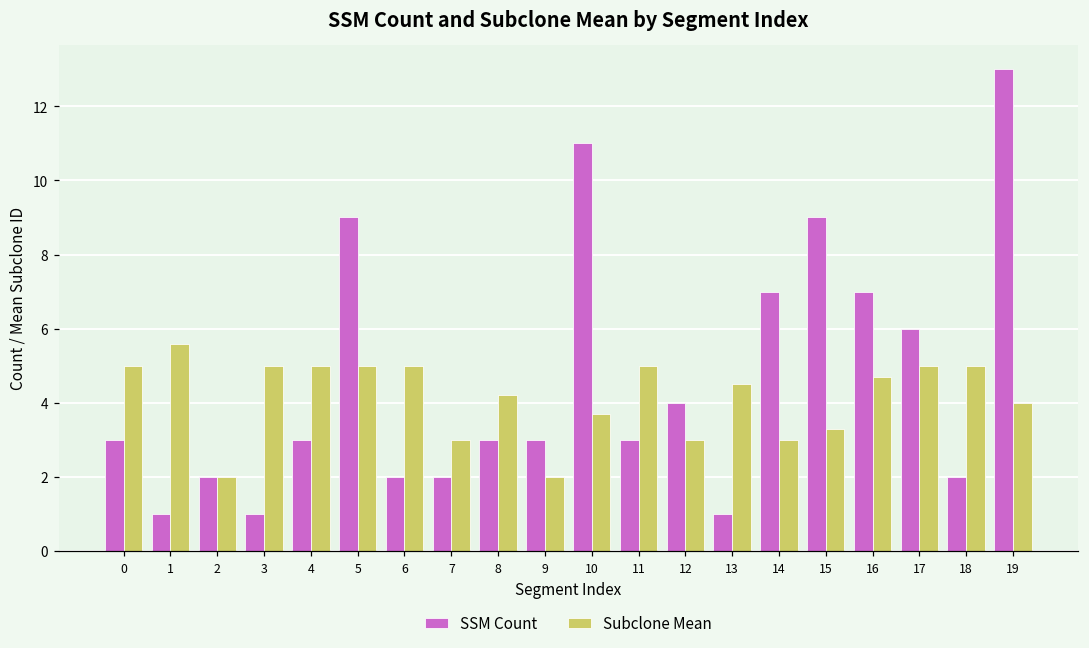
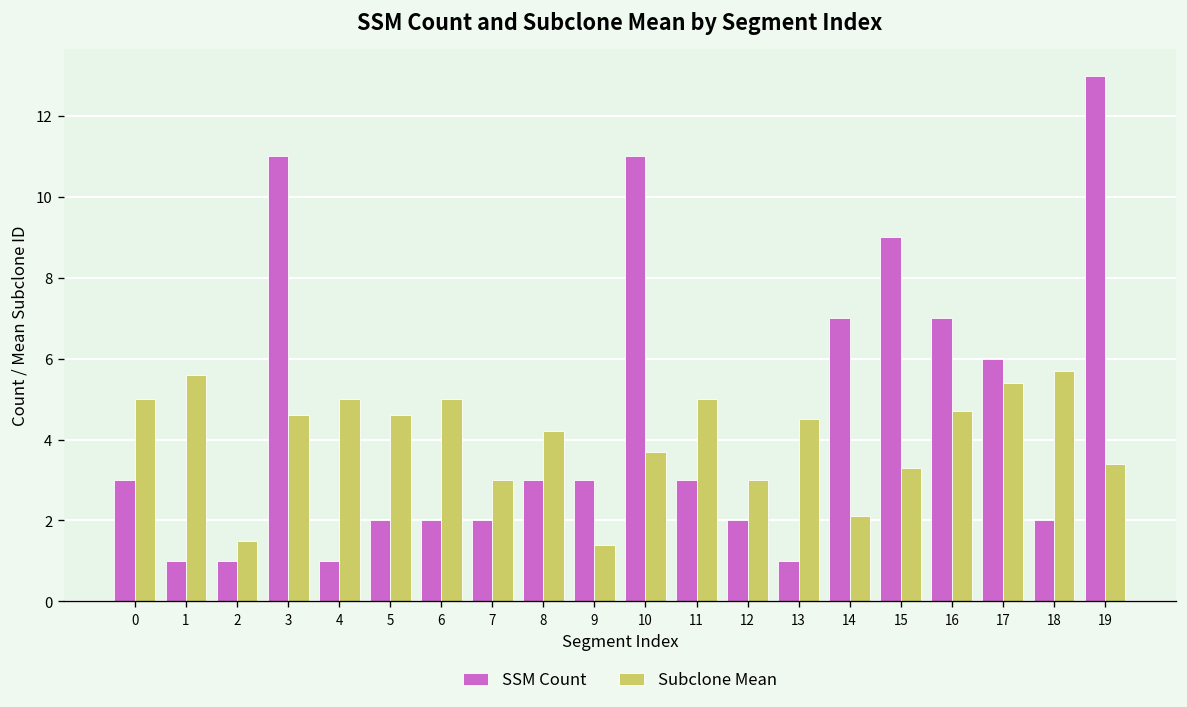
  {
    "SSM Count": {
      "0": 3,
      "1": 1,
-     "2": 2,
-     "3": 1,
-     "4": 3,
-     "5": 9,
+     "2": 1,
+     "3": 11,
+     "4": 1,
+     "5": 2,
      "6": 2,
      "7": 2,
      "8": 3,
      "9": 3,
      "10": 11,
      "11": 3,
-     "12": 4,
+     "12": 2,
      "13": 1,
      "14": 7,
      "15": 9,
      "16": 7,
      "17": 6,
      "18": 2,
      "19": 13
    },
    "Subclone Mean": {
      "0": 5.0,
      "1": 5.6,
-     "2": 2.0,
-     "3": 5.0,
+     "2": 1.5,
+     "3": 4.6,
      "4": 5.0,
-     "5": 5.0,
+     "5": 4.6,
      "6": 5.0,
      "7": 3.0,
      "8": 4.2,
-     "9": 2.0,
+     "9": 1.4,
      "10": 3.7,
      "11": 5.0,
      "12": 3.0,
      "13": 4.5,
-     "14": 3.0,
+     "14": 2.1,
      "15": 3.3,
      "16": 4.7,
-     "17": 5.0,
-     "18": 5.0,
-     "19": 4.0
+     "17": 5.4,
+     "18": 5.7,
+     "19": 3.4
    }
  }
